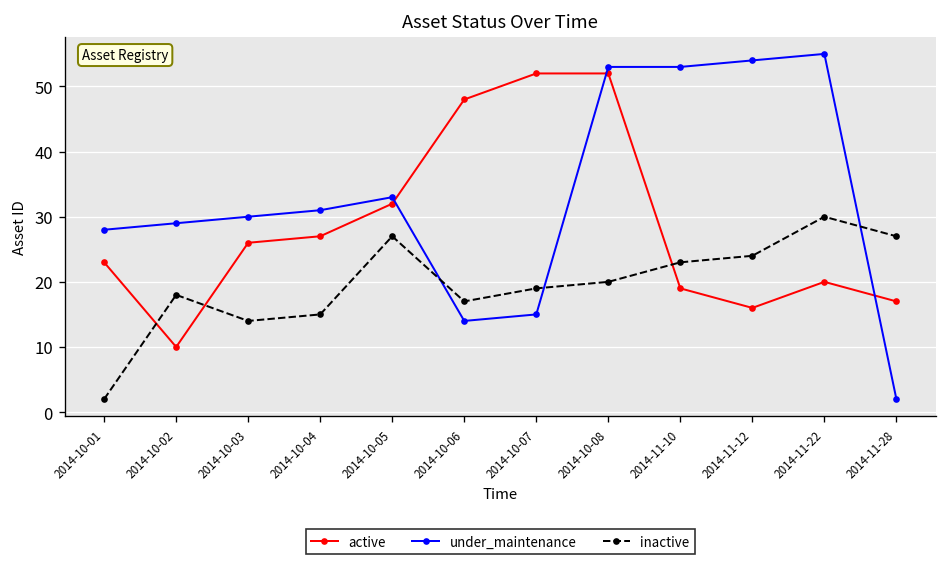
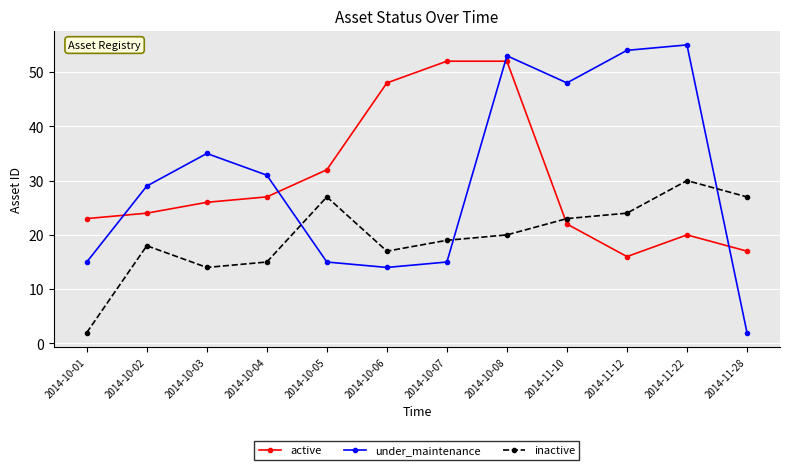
  {
    "active": {
      "2014-10-01": 23,
-     "2014-10-02": 10,
+     "2014-10-02": 24,
      "2014-10-03": 26,
      "2014-10-04": 27,
      "2014-10-05": 32,
      "2014-10-06": 48,
      "2014-10-07": 52,
      "2014-10-08": 52,
-     "2014-11-10": 19,
+     "2014-11-10": 22,
      "2014-11-12": 16,
      "2014-11-22": 20,
      "2014-11-28": 17
    },
    "under_maintenance": {
-     "2014-10-01": 28,
+     "2014-10-01": 15,
      "2014-10-02": 29,
-     "2014-10-03": 30,
+     "2014-10-03": 35,
      "2014-10-04": 31,
-     "2014-10-05": 33,
+     "2014-10-05": 15,
      "2014-10-06": 14,
      "2014-10-07": 15,
      "2014-10-08": 53,
-     "2014-11-10": 53,
+     "2014-11-10": 48,
      "2014-11-12": 54,
      "2014-11-22": 55,
      "2014-11-28": 2
    },
    "inactive": {
      "2014-10-01": 2,
      "2014-10-02": 18,
      "2014-10-03": 14,
      "2014-10-04": 15,
      "2014-10-05": 27,
      "2014-10-06": 17,
      "2014-10-07": 19,
      "2014-10-08": 20,
      "2014-11-10": 23,
      "2014-11-12": 24,
      "2014-11-22": 30,
      "2014-11-28": 27
    }
  }
